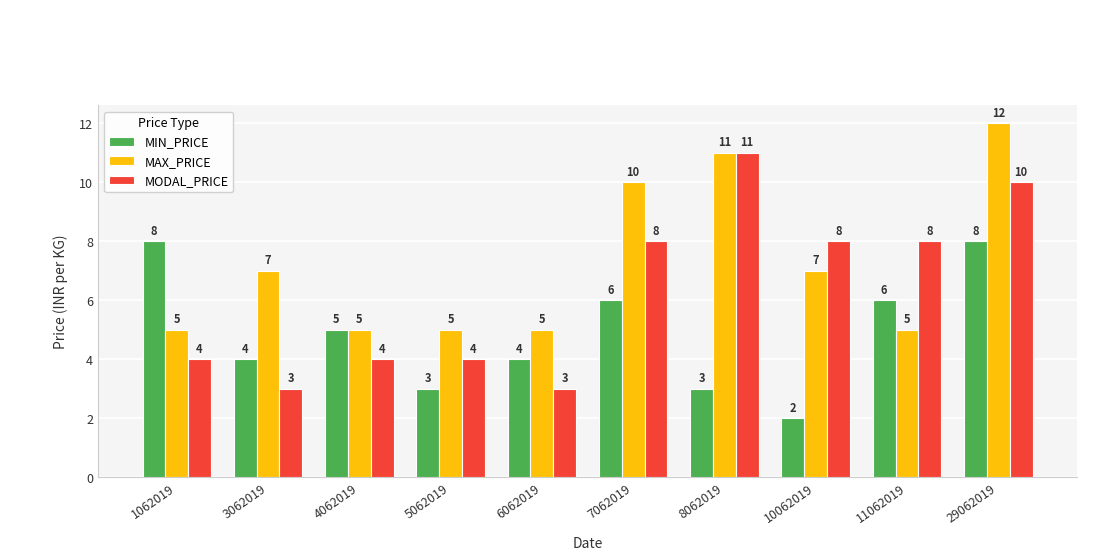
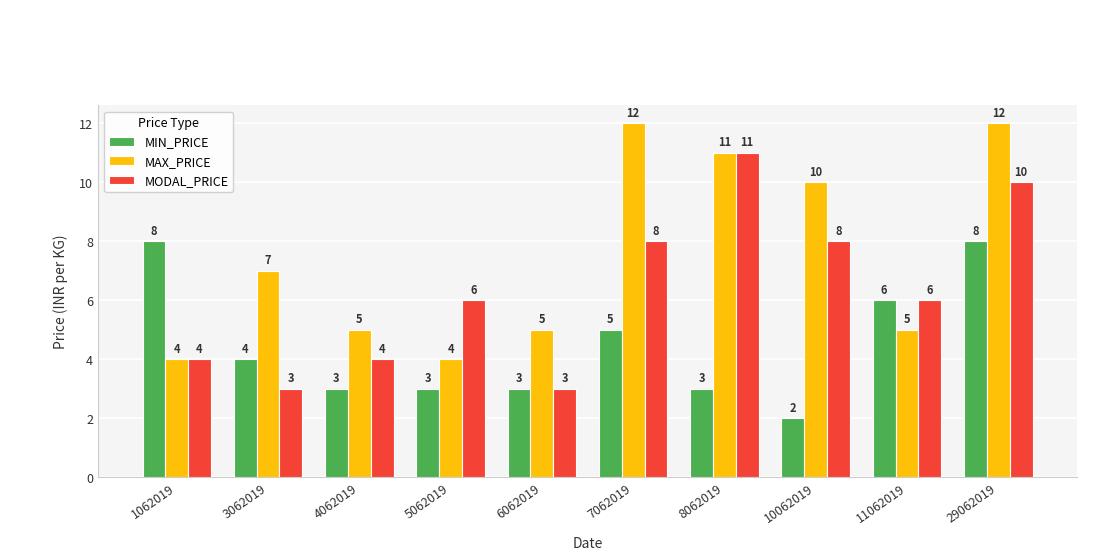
  {
    "MIN_PRICE": {
      "1062019": 8,
      "3062019": 4,
-     "4062019": 5,
+     "4062019": 3,
      "5062019": 3,
-     "6062019": 4,
-     "7062019": 6,
+     "6062019": 3,
+     "7062019": 5,
      "8062019": 3,
      "10062019": 2,
      "11062019": 6,
      "29062019": 8
    },
    "MAX_PRICE": {
-     "1062019": 5,
+     "1062019": 4,
      "3062019": 7,
      "4062019": 5,
-     "5062019": 5,
+     "5062019": 4,
      "6062019": 5,
-     "7062019": 10,
+     "7062019": 12,
      "8062019": 11,
-     "10062019": 7,
+     "10062019": 10,
      "11062019": 5,
      "29062019": 12
    },
    "MODAL_PRICE": {
      "1062019": 4,
      "3062019": 3,
      "4062019": 4,
-     "5062019": 4,
+     "5062019": 6,
      "6062019": 3,
      "7062019": 8,
      "8062019": 11,
      "10062019": 8,
-     "11062019": 8,
+     "11062019": 6,
      "29062019": 10
    }
  }
